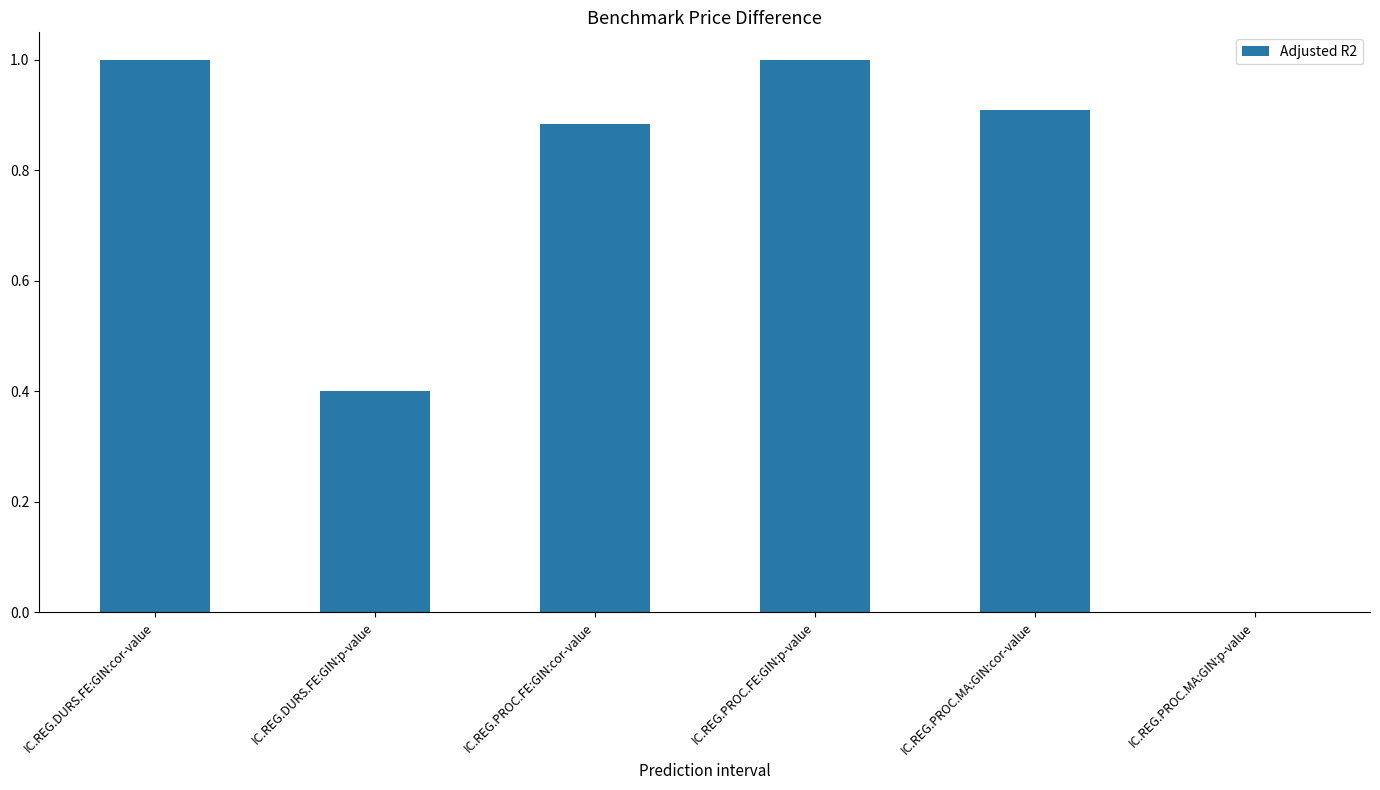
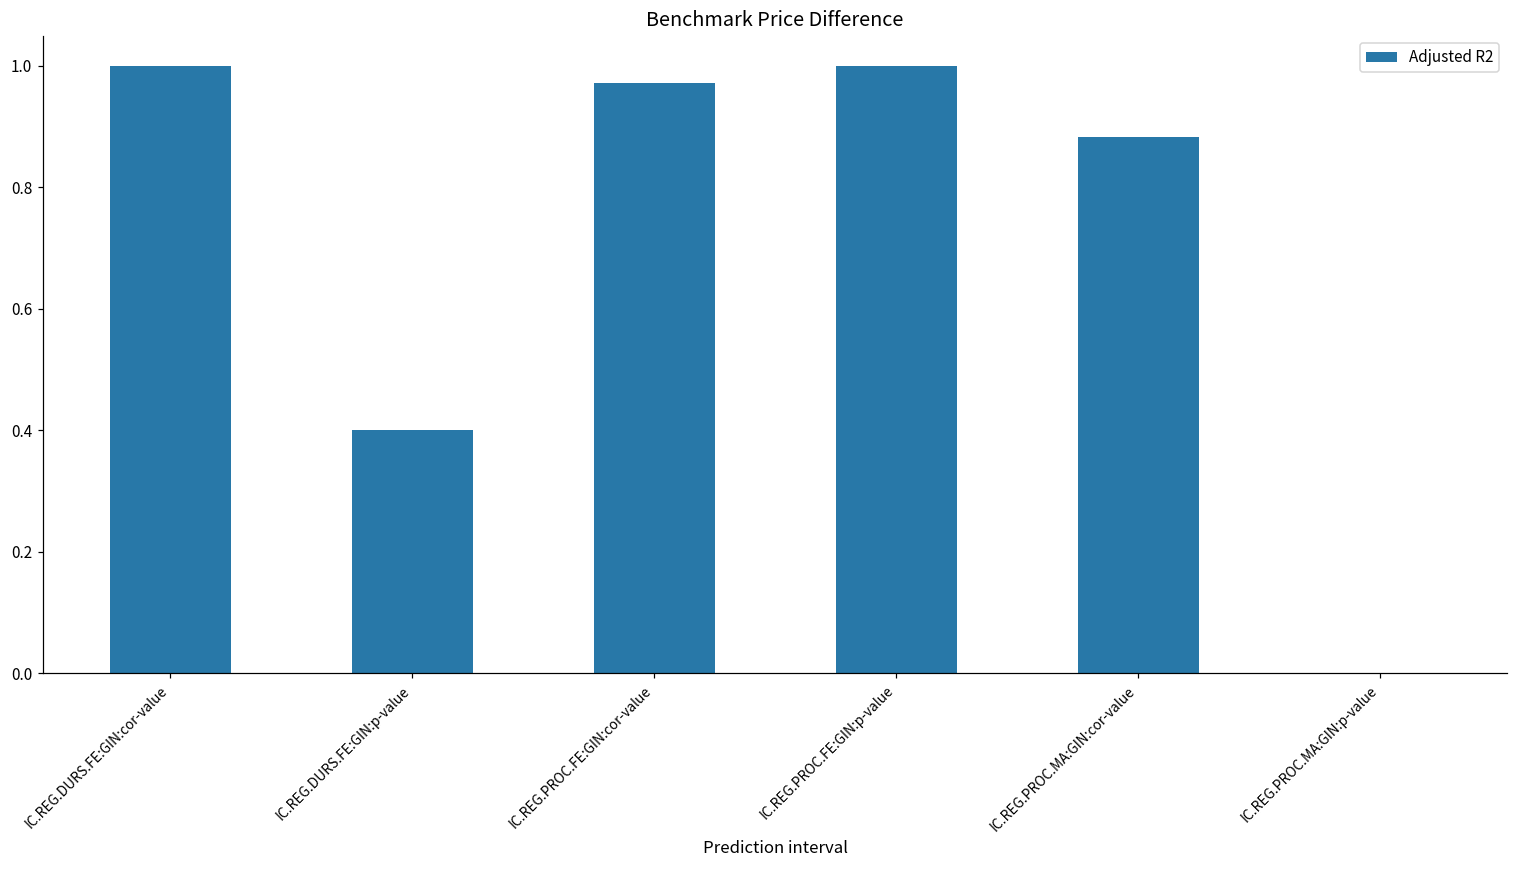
  {
    "IC.REG.DURS.FE:GIN:cor-value": 1.00,
    "IC.REG.DURS.FE:GIN:p-value": 0.40,
-   "IC.REG.PROC.FE:GIN:cor-value": 0.88,
+   "IC.REG.PROC.FE:GIN:cor-value": 0.97,
    "IC.REG.PROC.FE:GIN:p-value": 1.00,
-   "IC.REG.PROC.MA:GIN:cor-value": 0.91
+   "IC.REG.PROC.MA:GIN:cor-value": 0.88
  }
